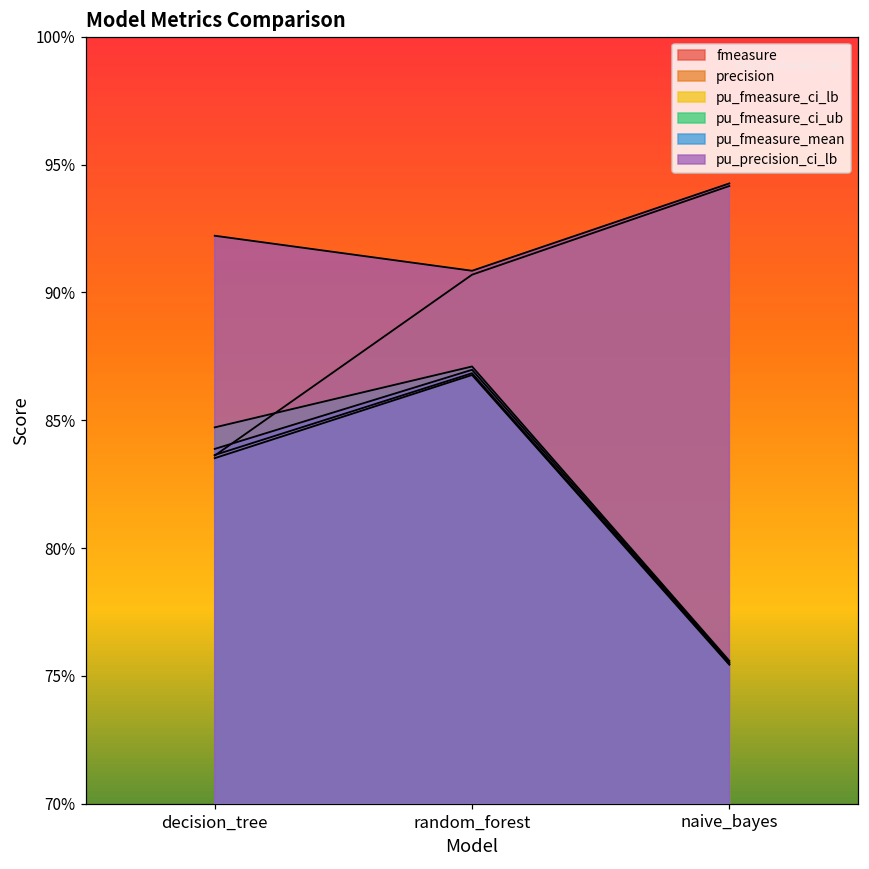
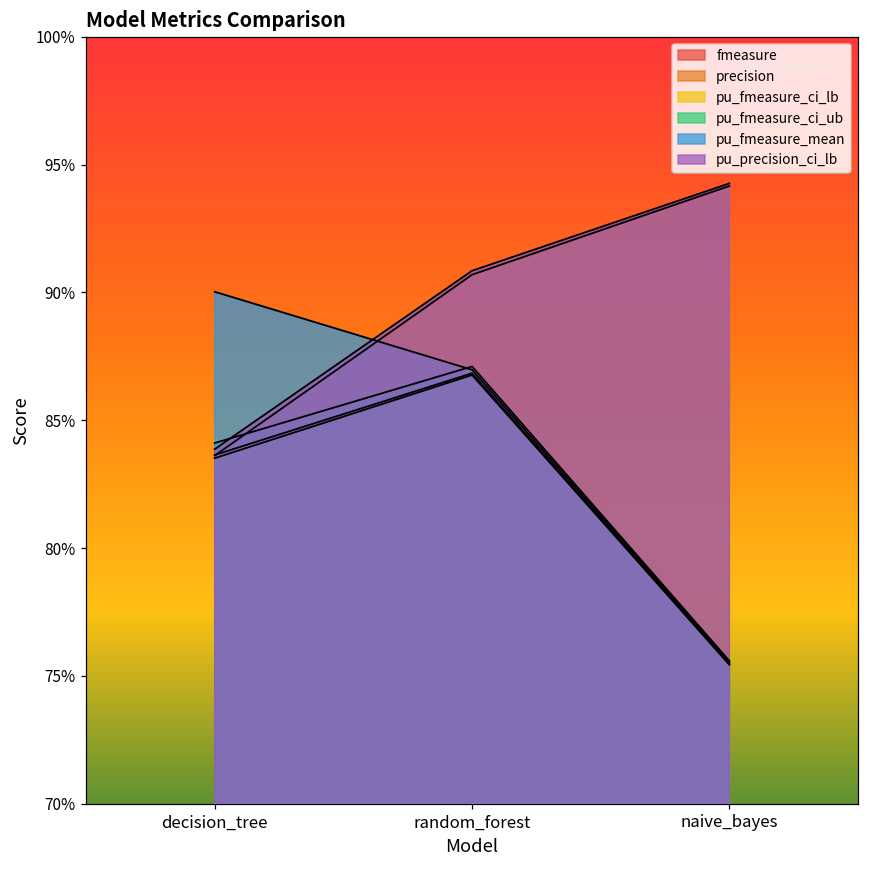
  {
    "pu_fmeasure_ci_ub": {
-     "decision_tree": "84.7%",
+     "decision_tree": "84.1%",
      "random_forest": "87.1%"
    },
    "pu_fmeasure_mean": {
-     "decision_tree": "83.9%",
+     "decision_tree": "90.0%",
      "random_forest": "87.0%"
    },
    "pu_precision_ci_lb": {
-     "decision_tree": "92.2%",
+     "decision_tree": "83.9%",
      "random_forest": "90.8%"
    }
  }
